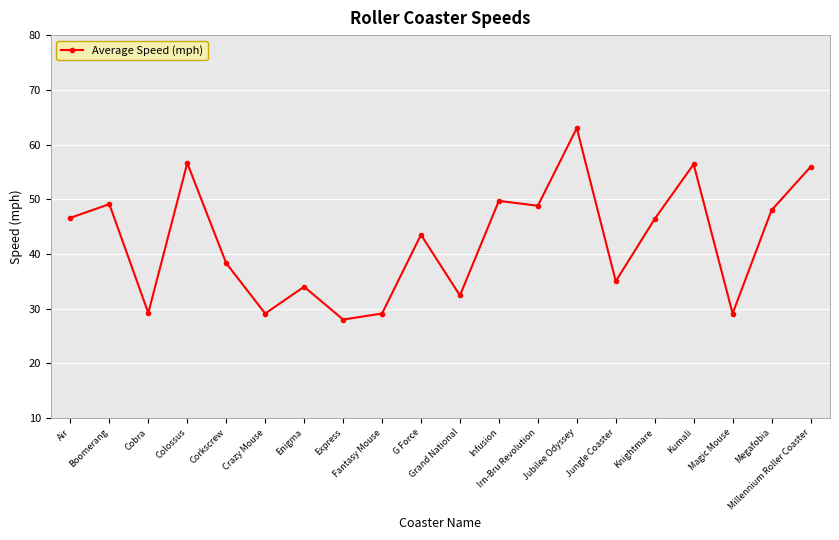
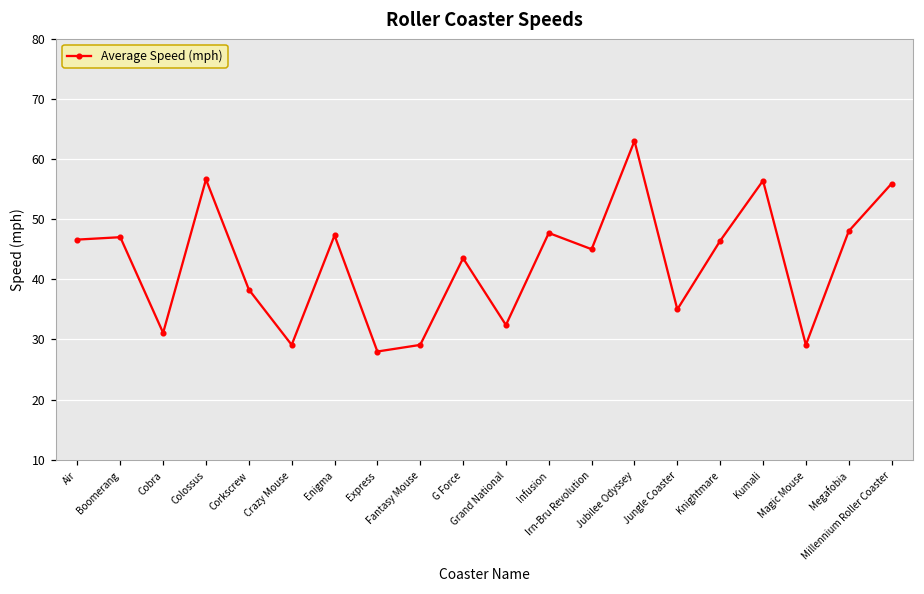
  {
    "Air": 47,
-   "Boomerang": 49,
-   "Cobra": 29,
+   "Boomerang": 47,
+   "Cobra": 31,
    "Colossus": 57,
    "Corkscrew": 38,
    "Crazy Mouse": 29,
-   "Enigma": 34,
+   "Enigma": 47,
    "Express": 28,
    "Fantasy Mouse": 29,
    "G Force": 44,
    "Grand National": 32,
-   "Infusion": 50,
-   "Irn-Bru Revolution": 49,
+   "Infusion": 48,
+   "Irn-Bru Revolution": 45,
    "Jubilee Odyssey": 63,
    "Jungle Coaster": 35,
    "Knightmare": 46,
    "Kumali": 56,
    "Magic Mouse": 29,
    "Megafobia": 48,
    "Millennium Roller Coaster": 56
  }
